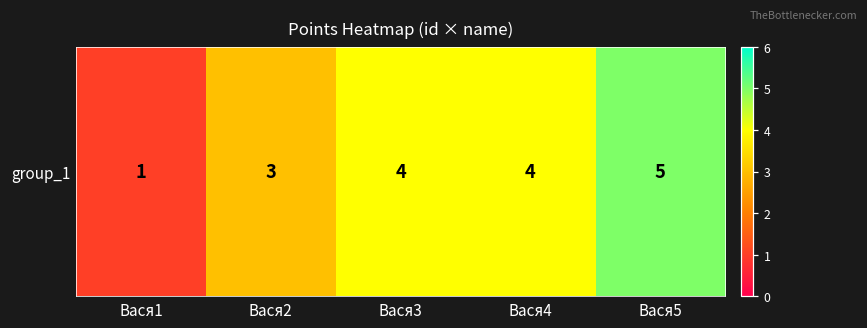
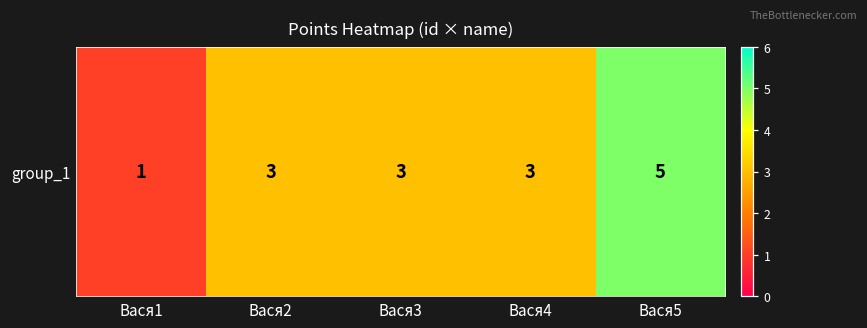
  {
    "group_1": {
      "Вася1": 1,
      "Вася2": 3,
-     "Вася3": 4,
-     "Вася4": 4,
+     "Вася3": 3,
+     "Вася4": 3,
      "Вася5": 5
    }
  }
